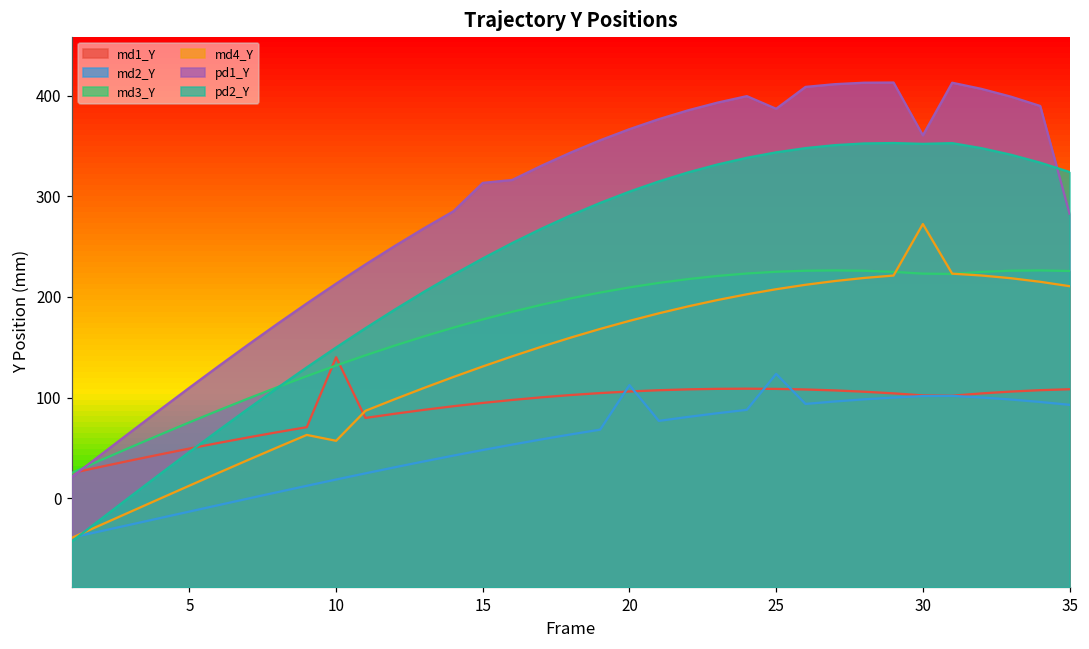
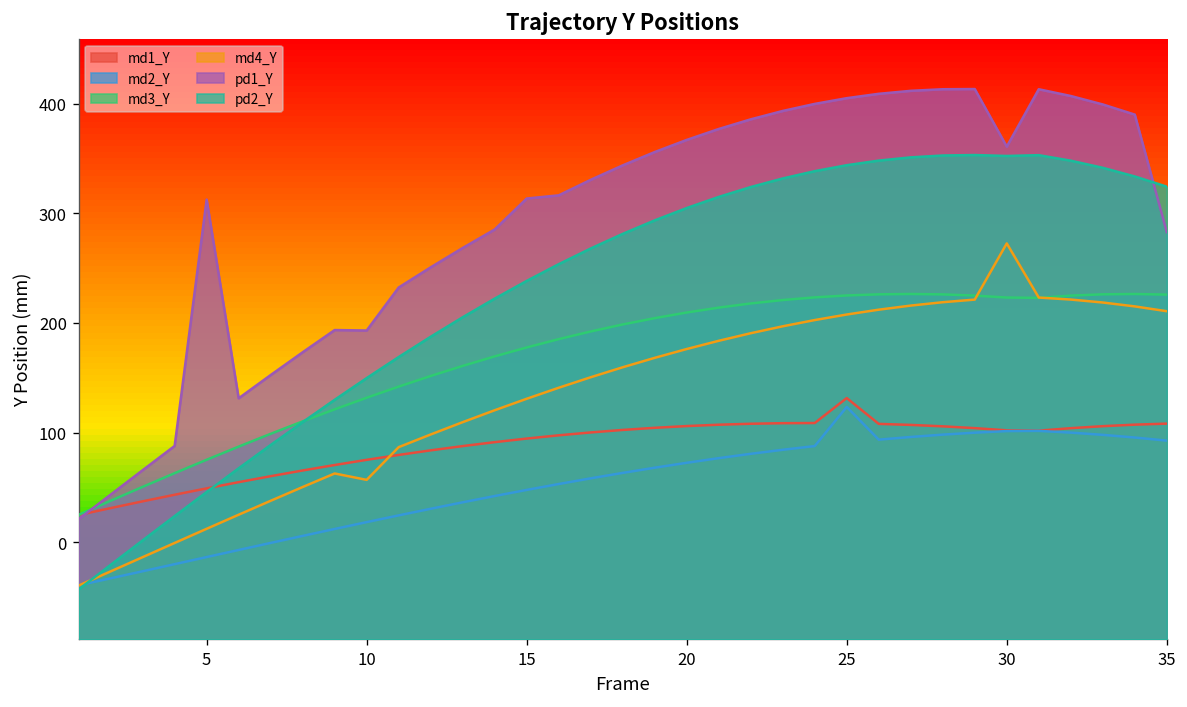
  {
    "md1_Y": {
      "5": 50,
-     "10": 140,
+     "10": 80,
      "15": 90,
      "20": 110,
-     "25": 110,
+     "25": 130,
      "35": 110
    },
    "md2_Y": {
      "5": -10,
      "10": 20,
      "15": 50,
-     "20": 110,
+     "20": 70,
      "25": 120,
      "35": 90
    },
    "md4_Y": {
      "5": 10,
      "10": 60,
      "15": 130,
      "20": 180,
      "25": 210,
      "30": 270,
      "35": 210
    },
    "pd1_Y": {
-     "5": 110,
-     "10": 210,
+     "5": 310,
+     "10": 190,
      "15": 310,
      "20": 370,
-     "25": 390,
+     "25": 410,
      "30": 360,
      "35": 280
    }
  }
